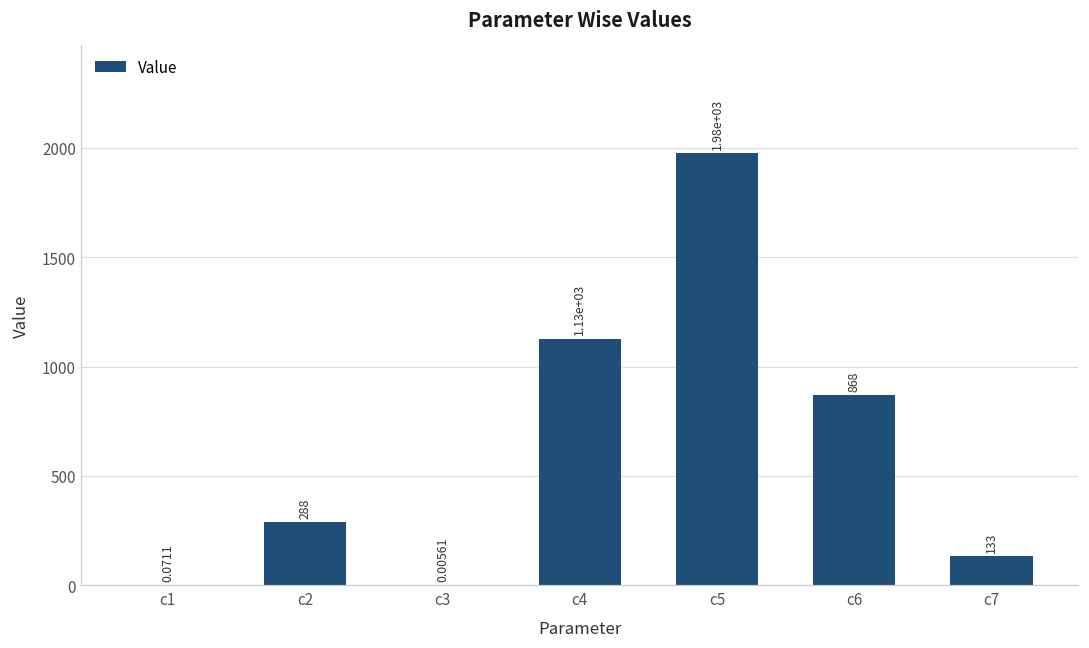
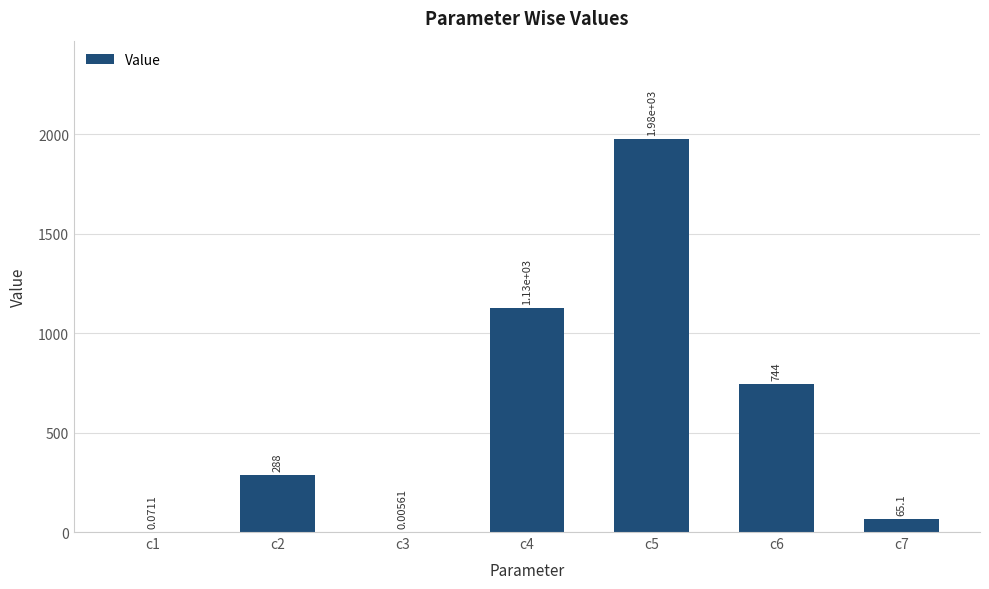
  {
    "c1": 0.0711,
    "c2": 288,
    "c3": 0.00561,
-   "c6": 868,
-   "c7": 133
+   "c6": 744,
+   "c7": 65.1
  }
